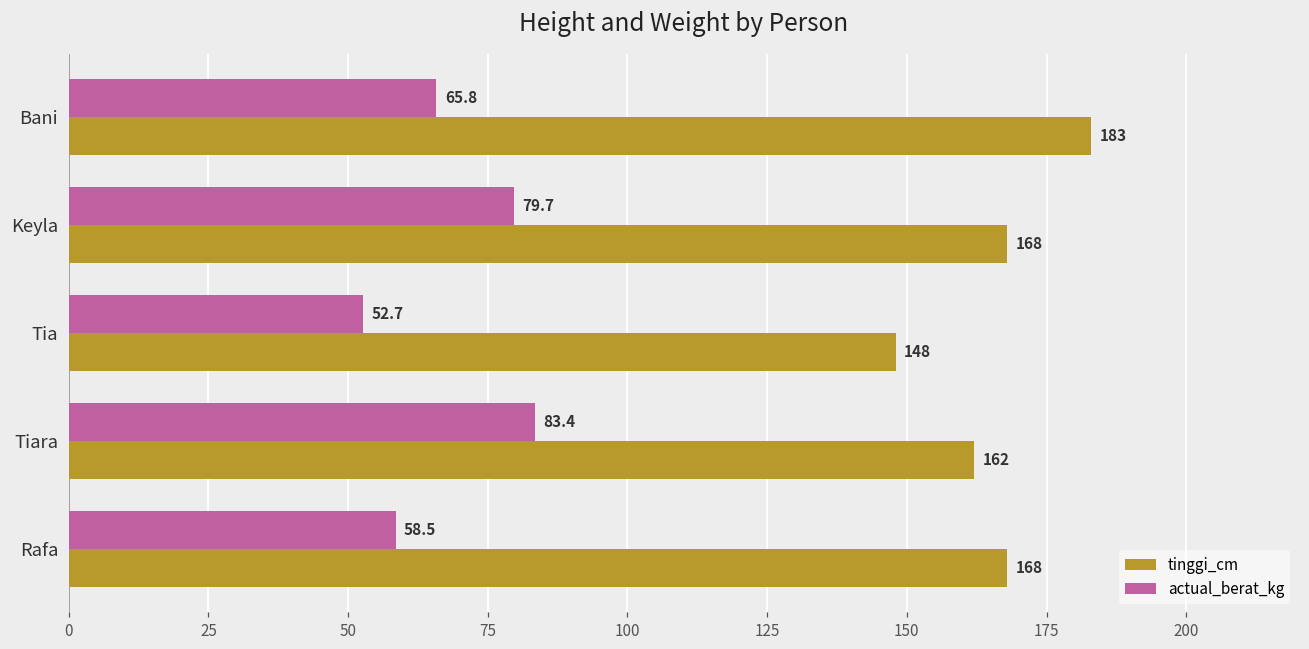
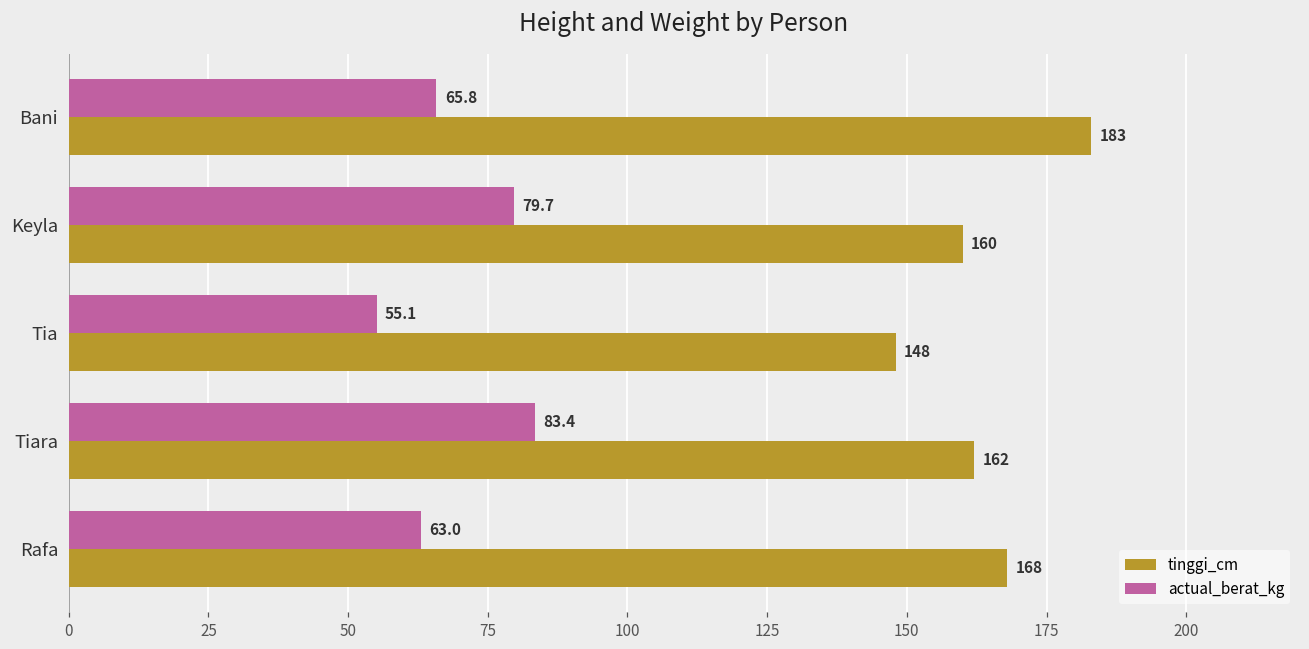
  {
    "tinggi_cm": {
      "Bani": 183,
-     "Keyla": 168,
+     "Keyla": 160,
      "Tia": 148,
      "Tiara": 162,
      "Rafa": 168
    },
    "actual_berat_kg": {
      "Bani": 65.8,
      "Keyla": 79.7,
-     "Tia": 52.7,
+     "Tia": 55.1,
      "Tiara": 83.4,
-     "Rafa": 58.5
+     "Rafa": 63.0
    }
  }
